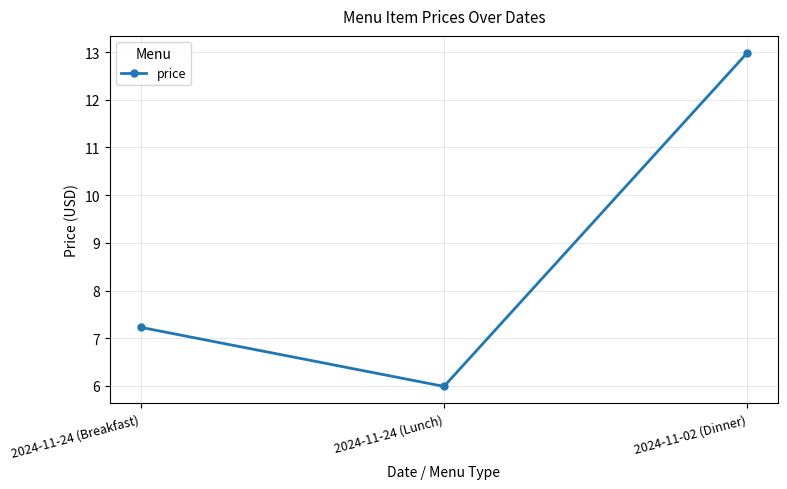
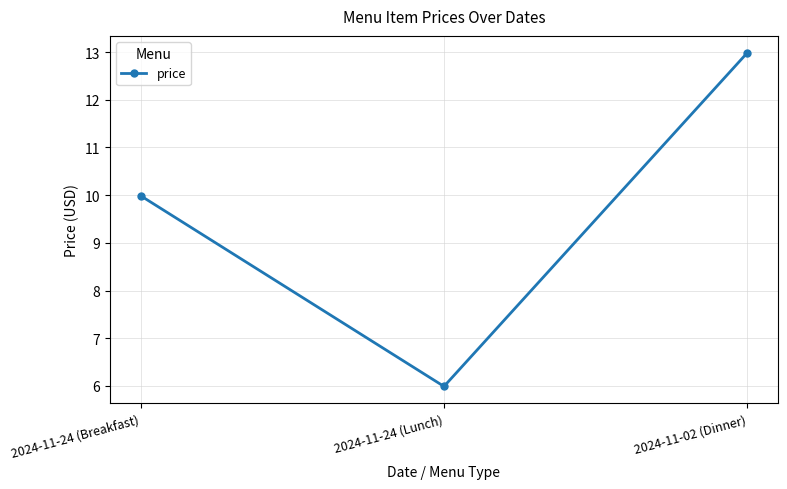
  {
-   "2024-11-24 (Breakfast)": 7.2,
+   "2024-11-24 (Breakfast)": 10.0,
    "2024-11-24 (Lunch)": 6.0,
    "2024-11-02 (Dinner)": 13.0
  }
